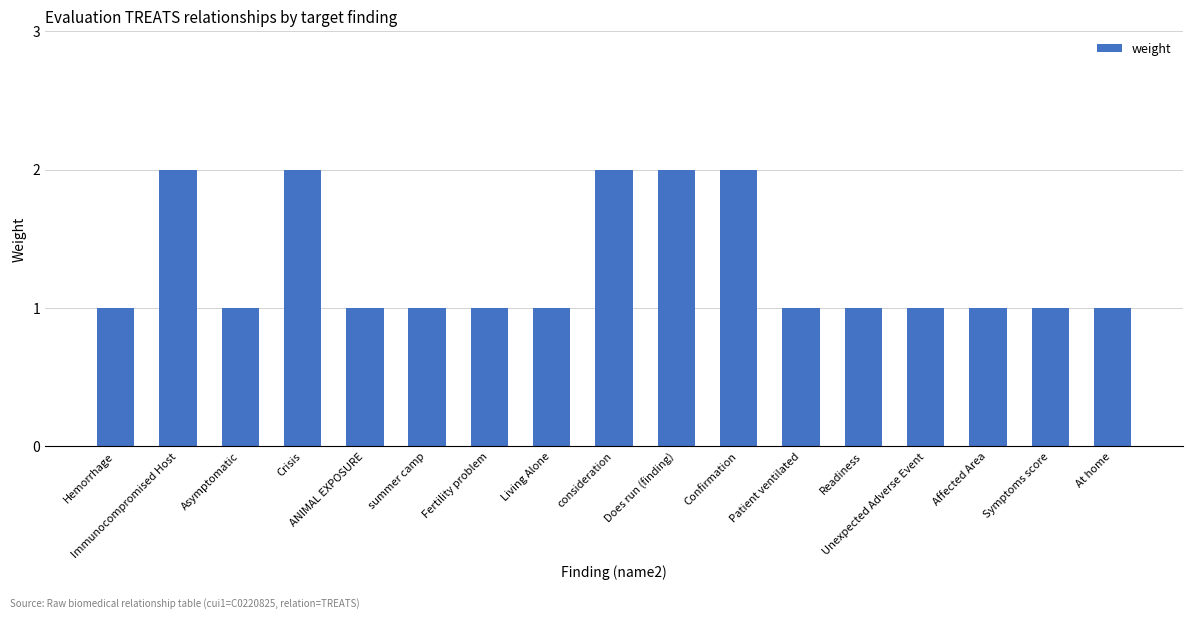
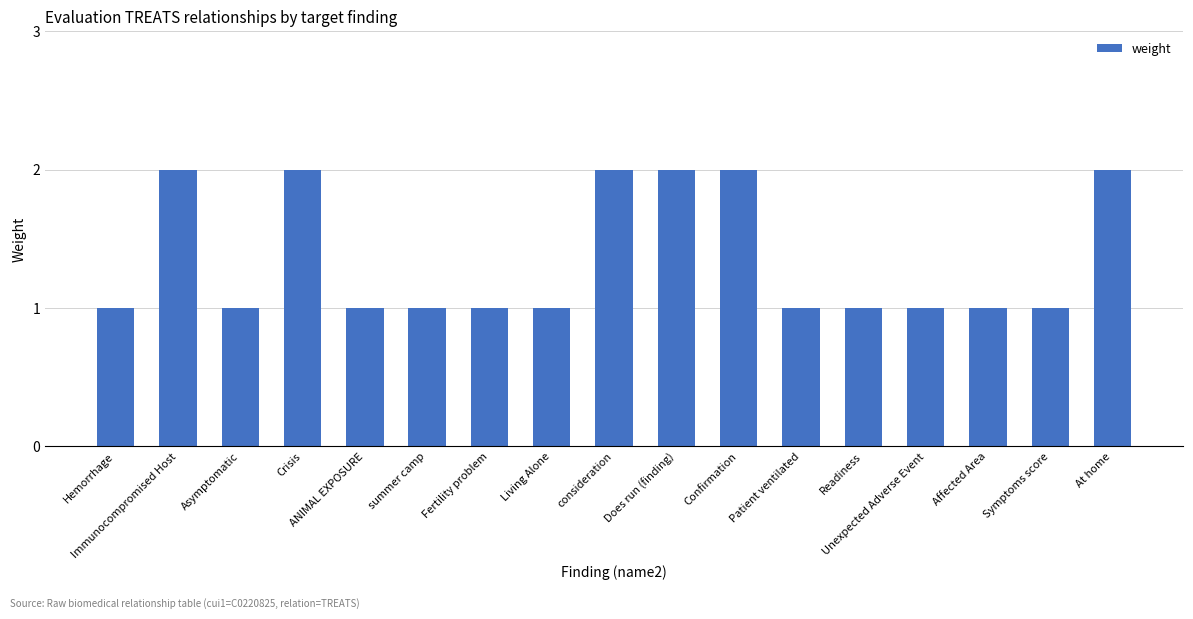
  {
    "Hemorrhage": 1,
    "Immunocompromised Host": 2,
    "Asymptomatic": 1,
    "Crisis": 2,
    "ANIMAL EXPOSURE": 1,
    "summer camp": 1,
    "Fertility problem": 1,
    "Living Alone": 1,
    "consideration": 2,
    "Does run (finding)": 2,
    "Confirmation": 2,
    "Patient ventilated": 1,
    "Readiness": 1,
    "Unexpected Adverse Event": 1,
    "Affected Area": 1,
    "Symptoms score": 1,
-   "At home": 1
+   "At home": 2
  }
